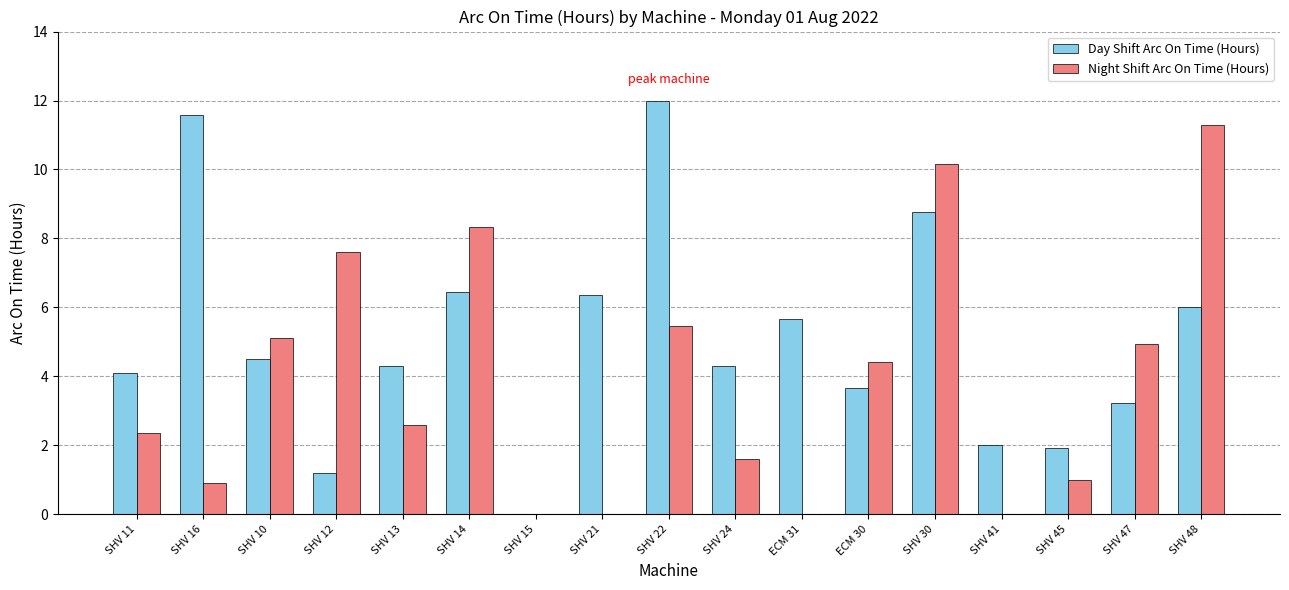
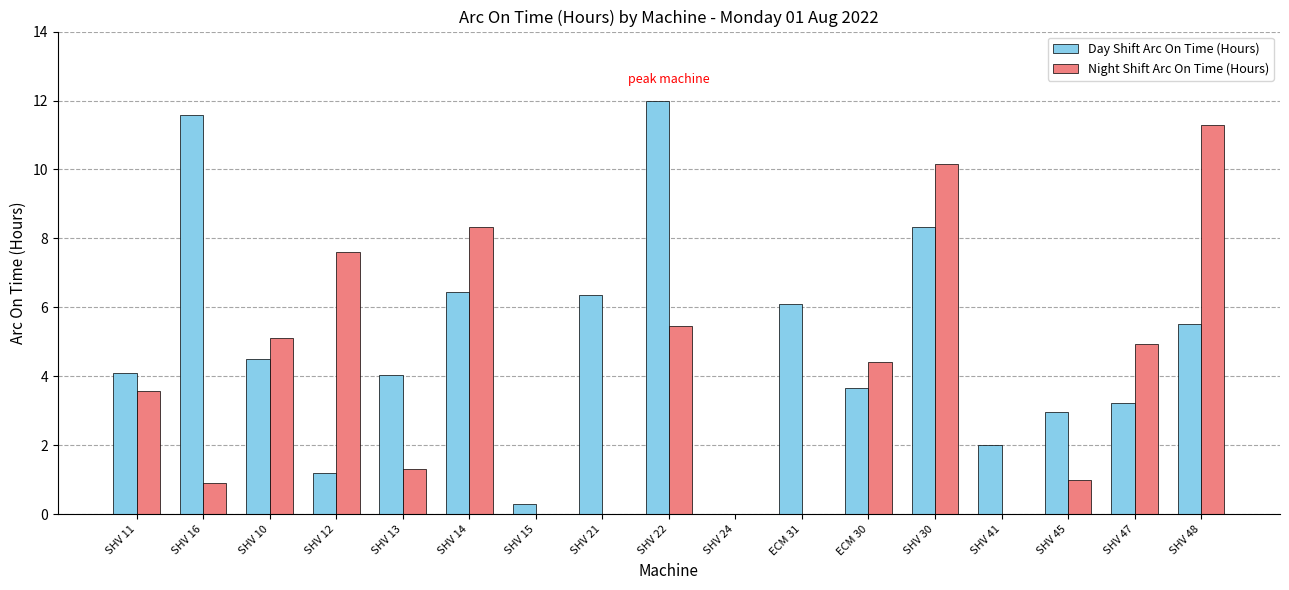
  {
    "Day Shift Arc On Time (Hours)": {
      "SHV 11": 4.1,
      "SHV 16": 11.6,
      "SHV 10": 4.5,
      "SHV 12": 1.2,
-     "SHV 13": 4.3,
+     "SHV 13": 4.1,
      "SHV 14": 6.4,
-     "SHV 15": 0.0,
+     "SHV 15": 0.3,
      "SHV 21": 6.4,
      "SHV 22": 12.0,
-     "SHV 24": 4.3,
-     "ECM 31": 5.7,
+     "SHV 24": 0.0,
+     "ECM 31": 6.1,
      "ECM 30": 3.7,
-     "SHV 30": 8.8,
+     "SHV 30": 8.3,
      "SHV 41": 2.0,
-     "SHV 45": 1.9,
+     "SHV 45": 3.0,
      "SHV 47": 3.2,
-     "SHV 48": 6.0
+     "SHV 48": 5.5
    },
    "Night Shift Arc On Time (Hours)": {
-     "SHV 11": 2.4,
+     "SHV 11": 3.6,
      "SHV 16": 0.9,
      "SHV 10": 5.1,
      "SHV 12": 7.6,
-     "SHV 13": 2.6,
+     "SHV 13": 1.3,
      "SHV 14": 8.3,
      "SHV 15": 0.0,
      "SHV 21": 0.0,
      "SHV 22": 5.5,
-     "SHV 24": 1.6,
+     "SHV 24": 0.0,
      "ECM 31": 0.0,
      "ECM 30": 4.4,
      "SHV 30": 10.2,
      "SHV 41": 0.0,
      "SHV 45": 1.0,
      "SHV 47": 5.0,
      "SHV 48": 11.3
    }
  }
